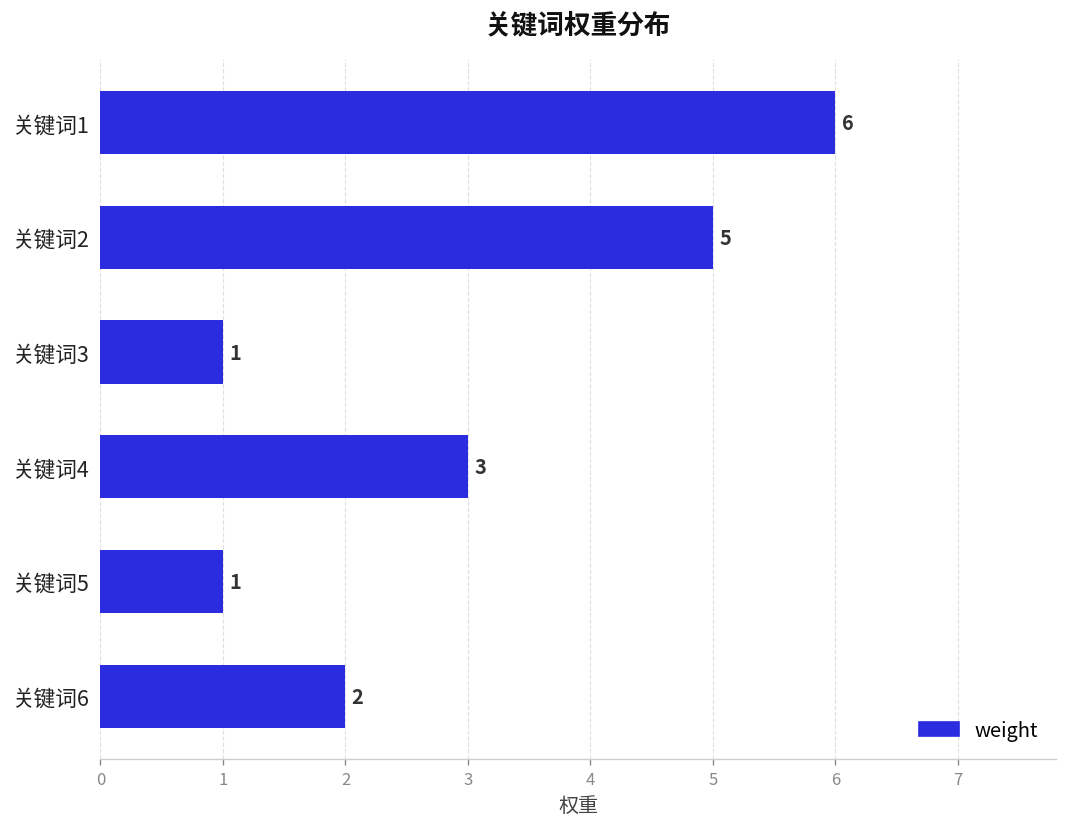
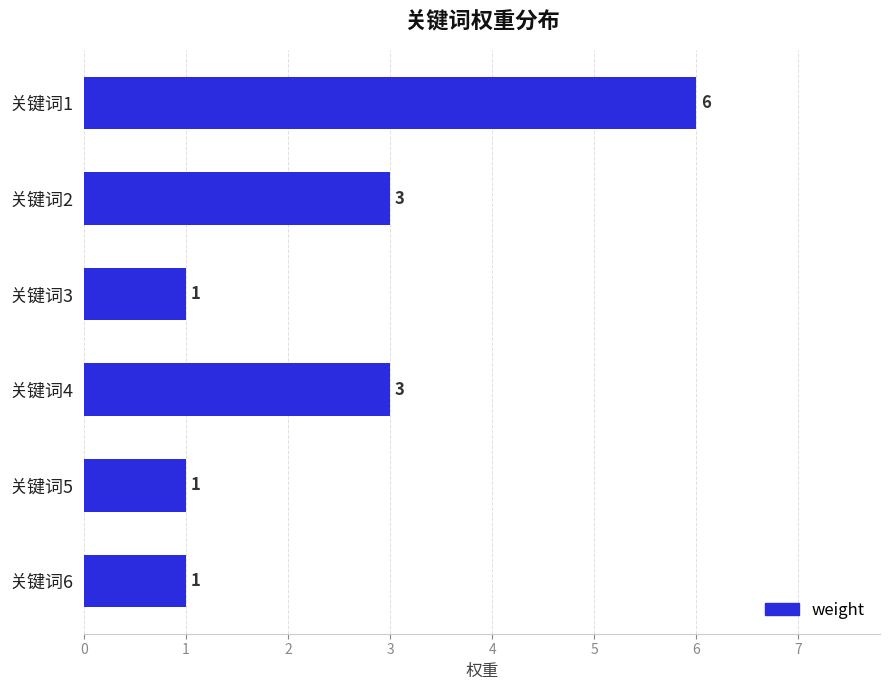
  {
    "关键词1": 6,
-   "关键词2": 5,
+   "关键词2": 3,
    "关键词3": 1,
    "关键词4": 3,
    "关键词5": 1,
-   "关键词6": 2
+   "关键词6": 1
  }
